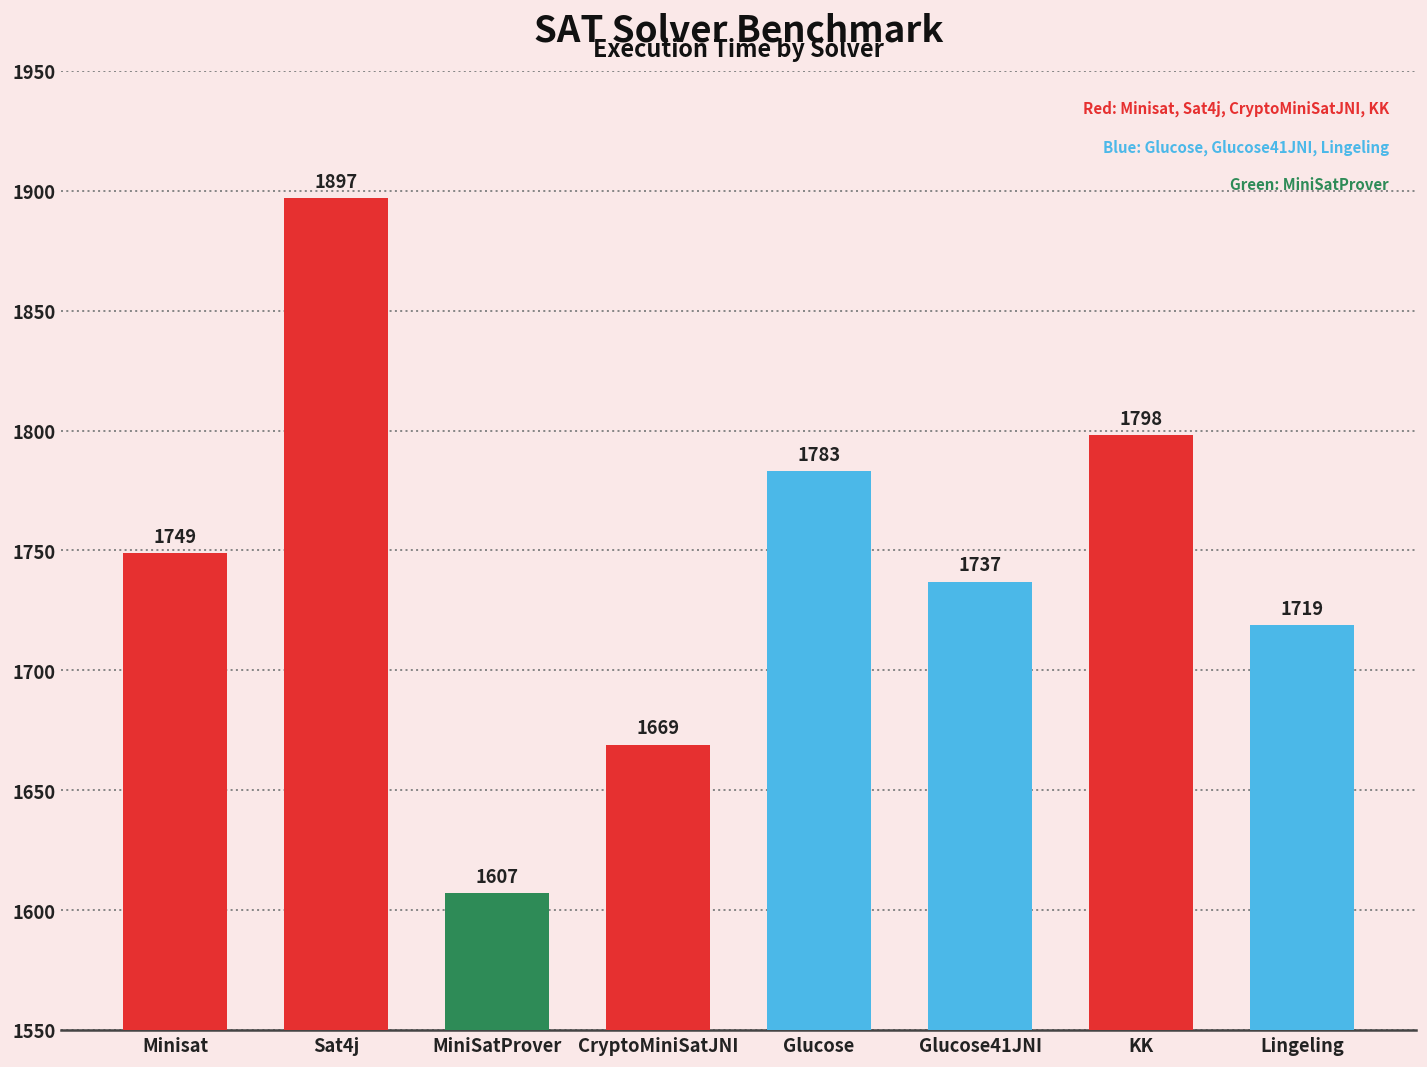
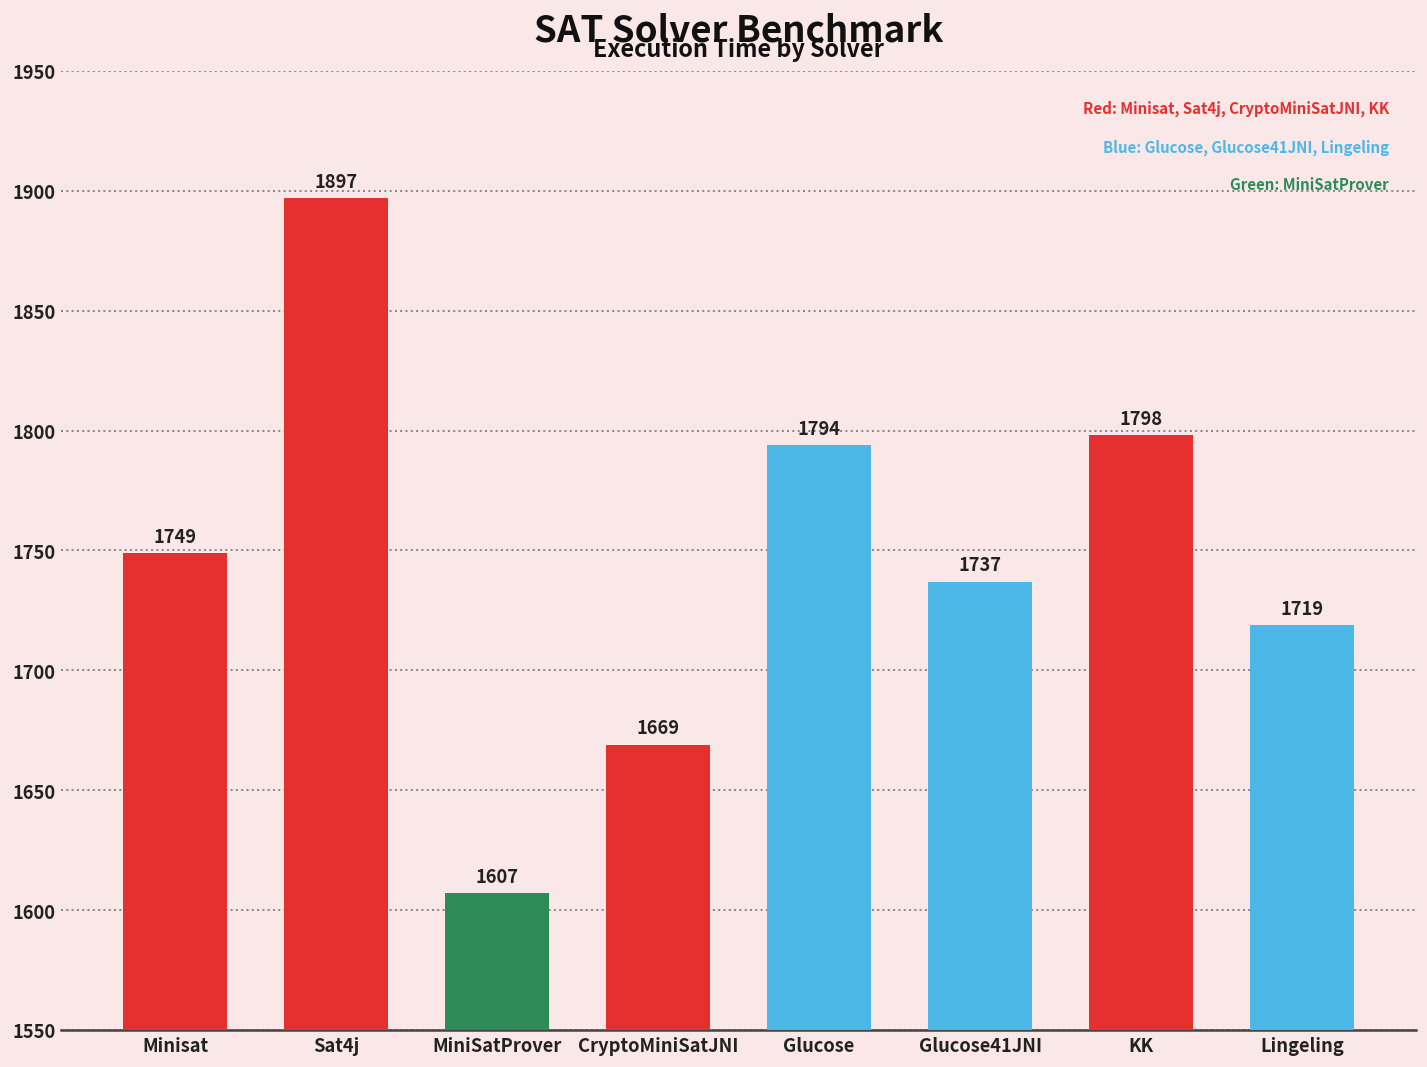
  {
    "Minisat": 1749,
    "Sat4j": 1897,
    "MiniSatProver": 1607,
    "CryptoMiniSatJNI": 1669,
-   "Glucose": 1783,
+   "Glucose": 1794,
    "Glucose41JNI": 1737,
    "KK": 1798,
    "Lingeling": 1719
  }
